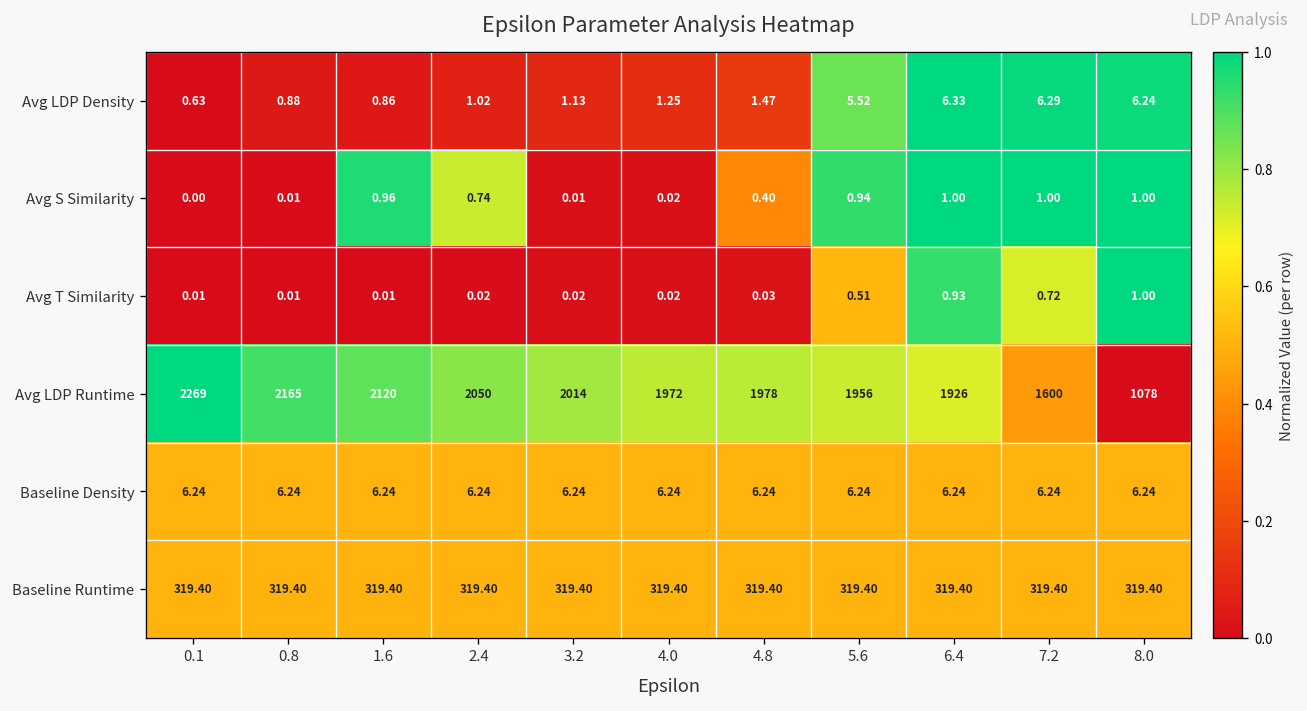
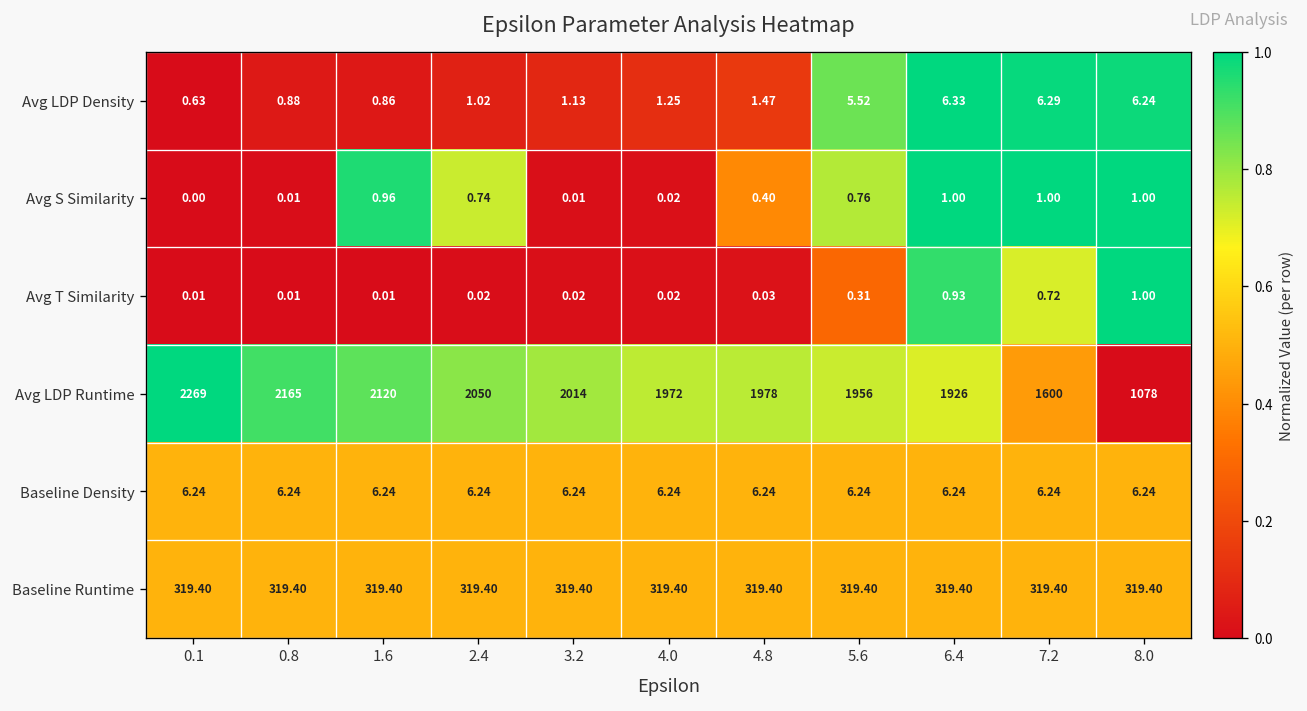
  {
    "Avg LDP Density": {
      "0.1": 0.63,
      "0.8": 0.88,
      "1.6": 0.86,
      "2.4": 1.02,
      "3.2": 1.13,
      "4.0": 1.25,
      "4.8": 1.47,
      "5.6": 5.52,
      "6.4": 6.33,
      "7.2": 6.29,
      "8.0": 6.24
    },
    "Avg S Similarity": {
      "0.1": 0.00,
      "0.8": 0.01,
      "1.6": 0.96,
      "2.4": 0.74,
      "3.2": 0.01,
      "4.0": 0.02,
      "4.8": 0.40,
-     "5.6": 0.94,
+     "5.6": 0.76,
      "6.4": 1.00,
      "7.2": 1.00,
      "8.0": 1.00
    },
    "Avg T Similarity": {
      "0.1": 0.01,
      "0.8": 0.01,
      "1.6": 0.01,
      "2.4": 0.02,
      "3.2": 0.02,
      "4.0": 0.02,
      "4.8": 0.03,
-     "5.6": 0.51,
+     "5.6": 0.31,
      "6.4": 0.93,
      "7.2": 0.72,
      "8.0": 1.00
    },
    "Avg LDP Runtime": {
      "0.1": 2269,
      "0.8": 2165,
      "1.6": 2120,
      "2.4": 2050,
      "3.2": 2014,
      "4.0": 1972,
      "4.8": 1978,
      "5.6": 1956,
      "6.4": 1926,
      "7.2": 1600,
      "8.0": 1078
    },
    "Baseline Density": {
      "0.1": 6.24,
      "0.8": 6.24,
      "1.6": 6.24,
      "2.4": 6.24,
      "3.2": 6.24,
      "4.0": 6.24,
      "4.8": 6.24,
      "5.6": 6.24,
      "6.4": 6.24,
      "7.2": 6.24,
      "8.0": 6.24
    },
    "Baseline Runtime": {
      "0.1": 319.40,
      "0.8": 319.40,
      "1.6": 319.40,
      "2.4": 319.40,
      "3.2": 319.40,
      "4.0": 319.40,
      "4.8": 319.40,
      "5.6": 319.40,
      "6.4": 319.40,
      "7.2": 319.40,
      "8.0": 319.40
    }
  }
